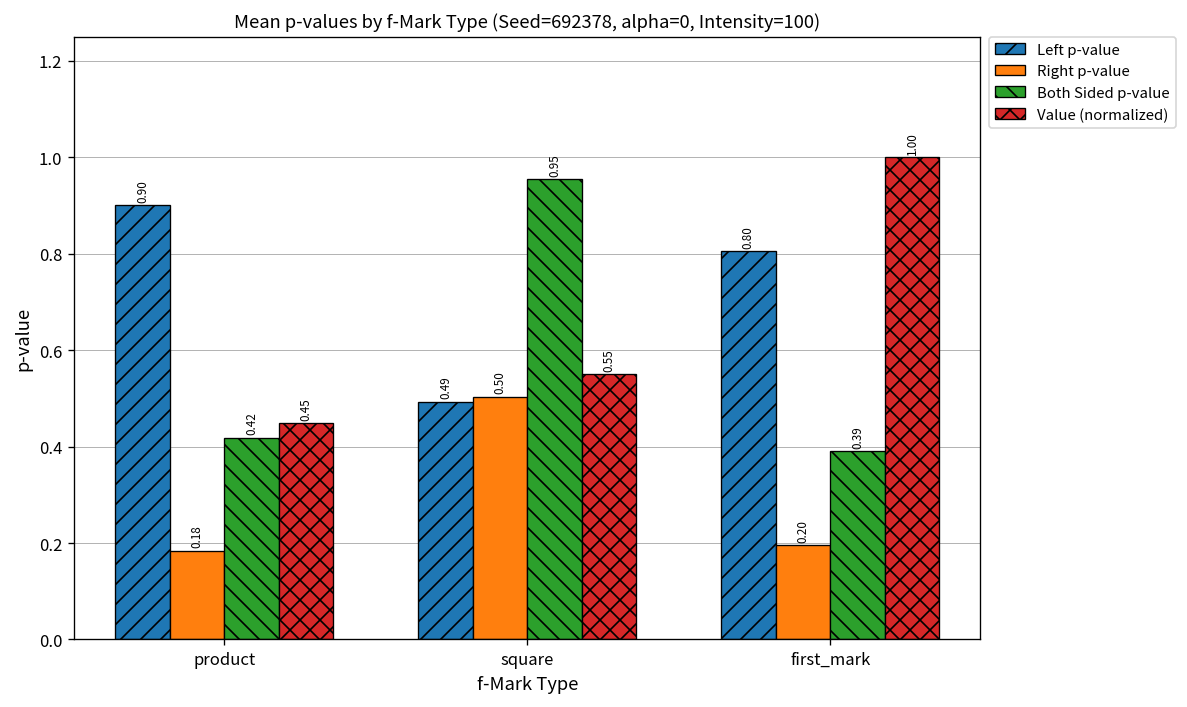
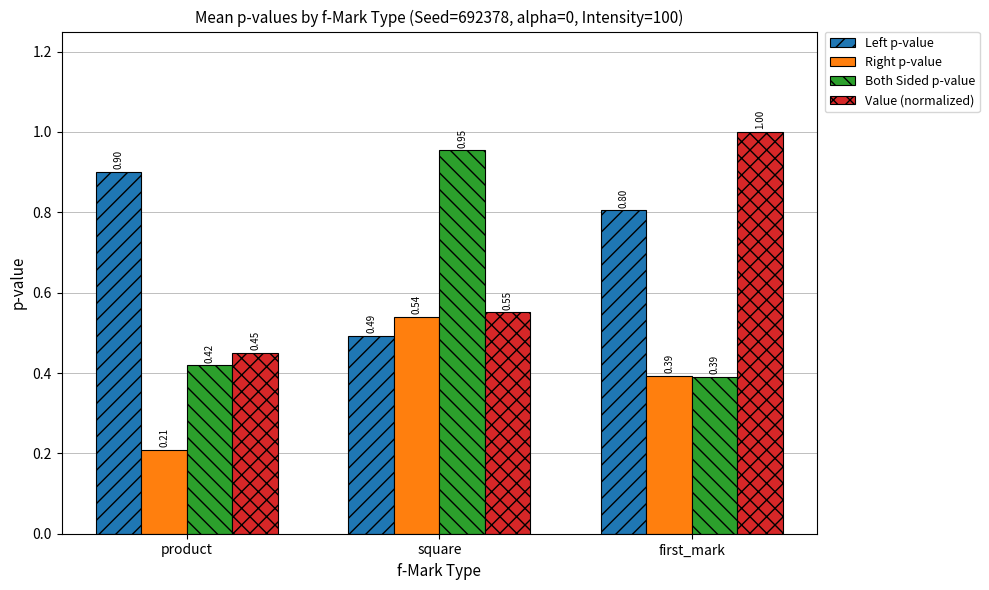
  {
    "Left p-value": {
      "product": 0.90,
      "square": 0.49,
      "first_mark": 0.80
    },
    "Right p-value": {
-     "product": 0.18,
-     "square": 0.50,
-     "first_mark": 0.20
+     "product": 0.21,
+     "square": 0.54,
+     "first_mark": 0.39
    },
    "Both Sided p-value": {
      "product": 0.42,
      "square": 0.95,
      "first_mark": 0.39
    },
    "Value (normalized)": {
      "product": 0.45,
      "square": 0.55,
      "first_mark": 1.00
    }
  }
